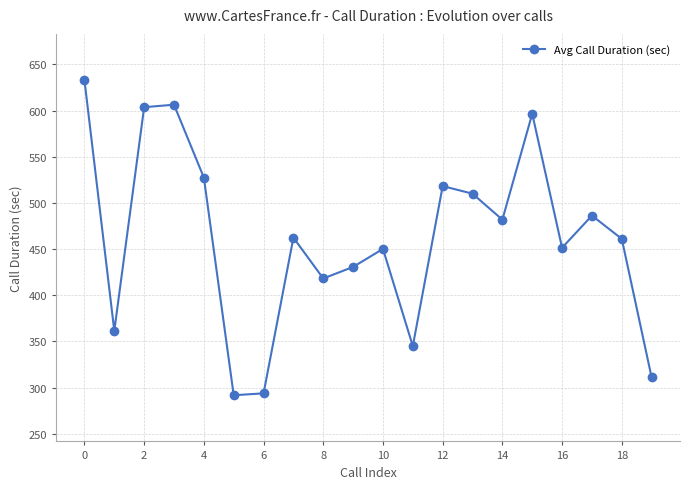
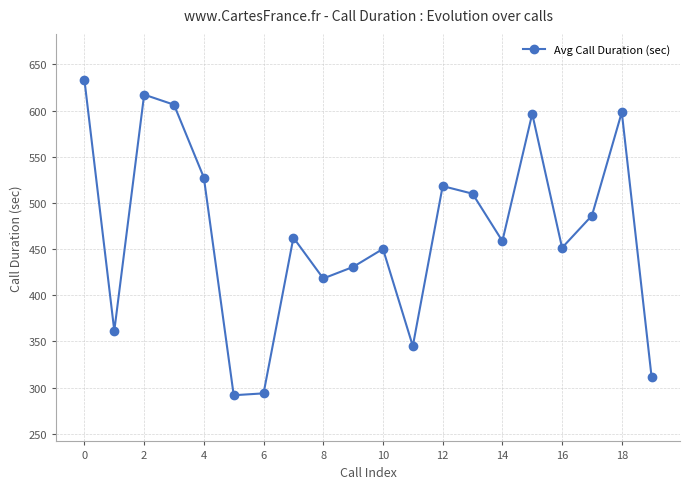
  {
    "0": 630,
-   "2": 600,
+   "2": 620,
    "4": 530,
    "6": 290,
    "8": 420,
    "10": 450,
    "12": 520,
-   "14": 480,
+   "14": 460,
    "16": 450,
-   "18": 460
+   "18": 600
  }
